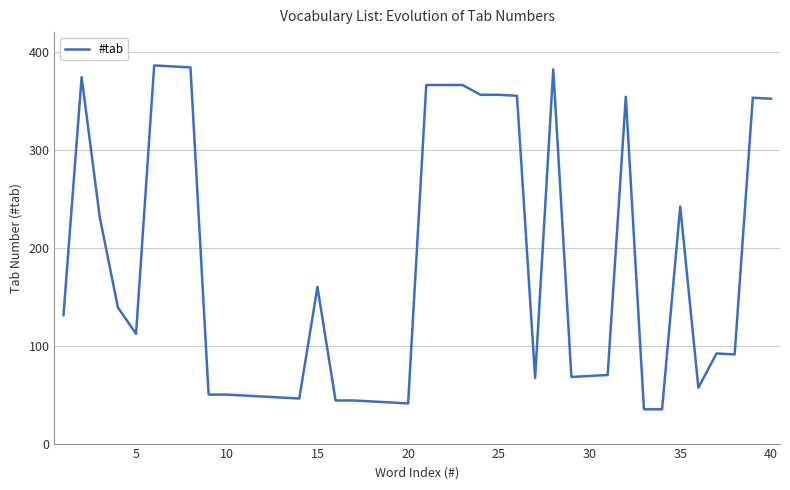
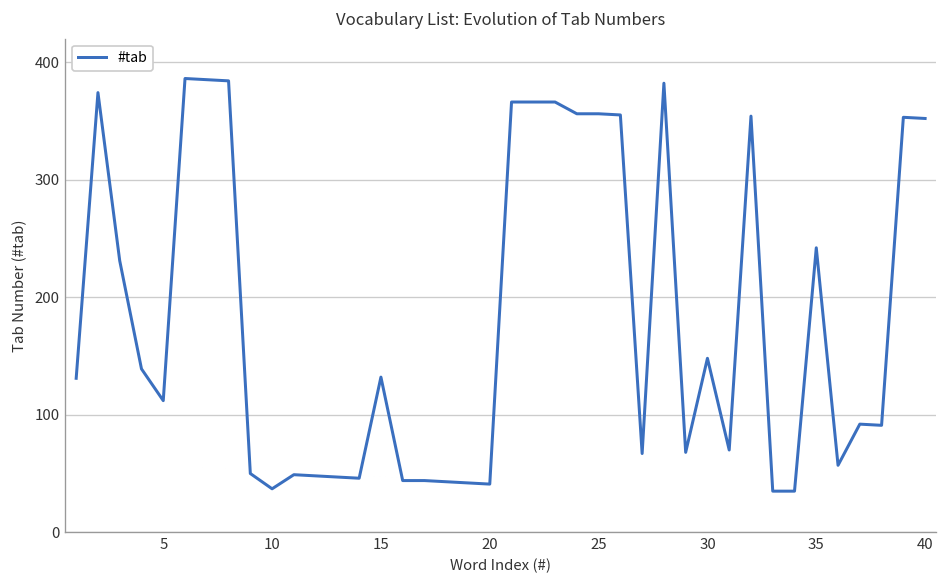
  {
    "5": 110,
-   "10": 50,
-   "15": 160,
+   "10": 40,
+   "15": 130,
    "20": 40,
    "25": 360,
-   "30": 70,
+   "30": 150,
    "35": 240,
    "40": 350
  }
